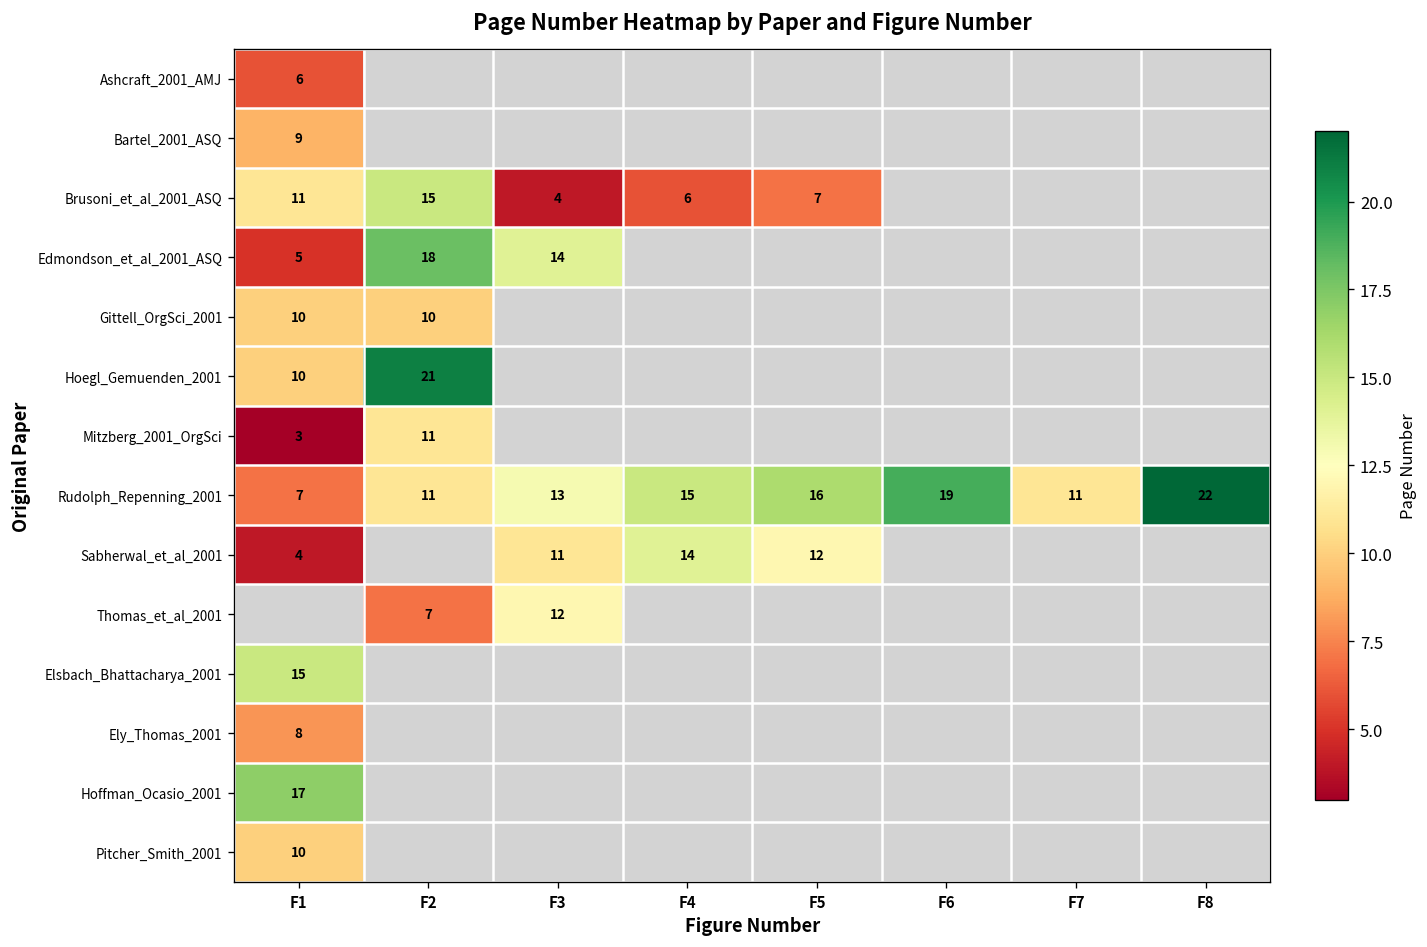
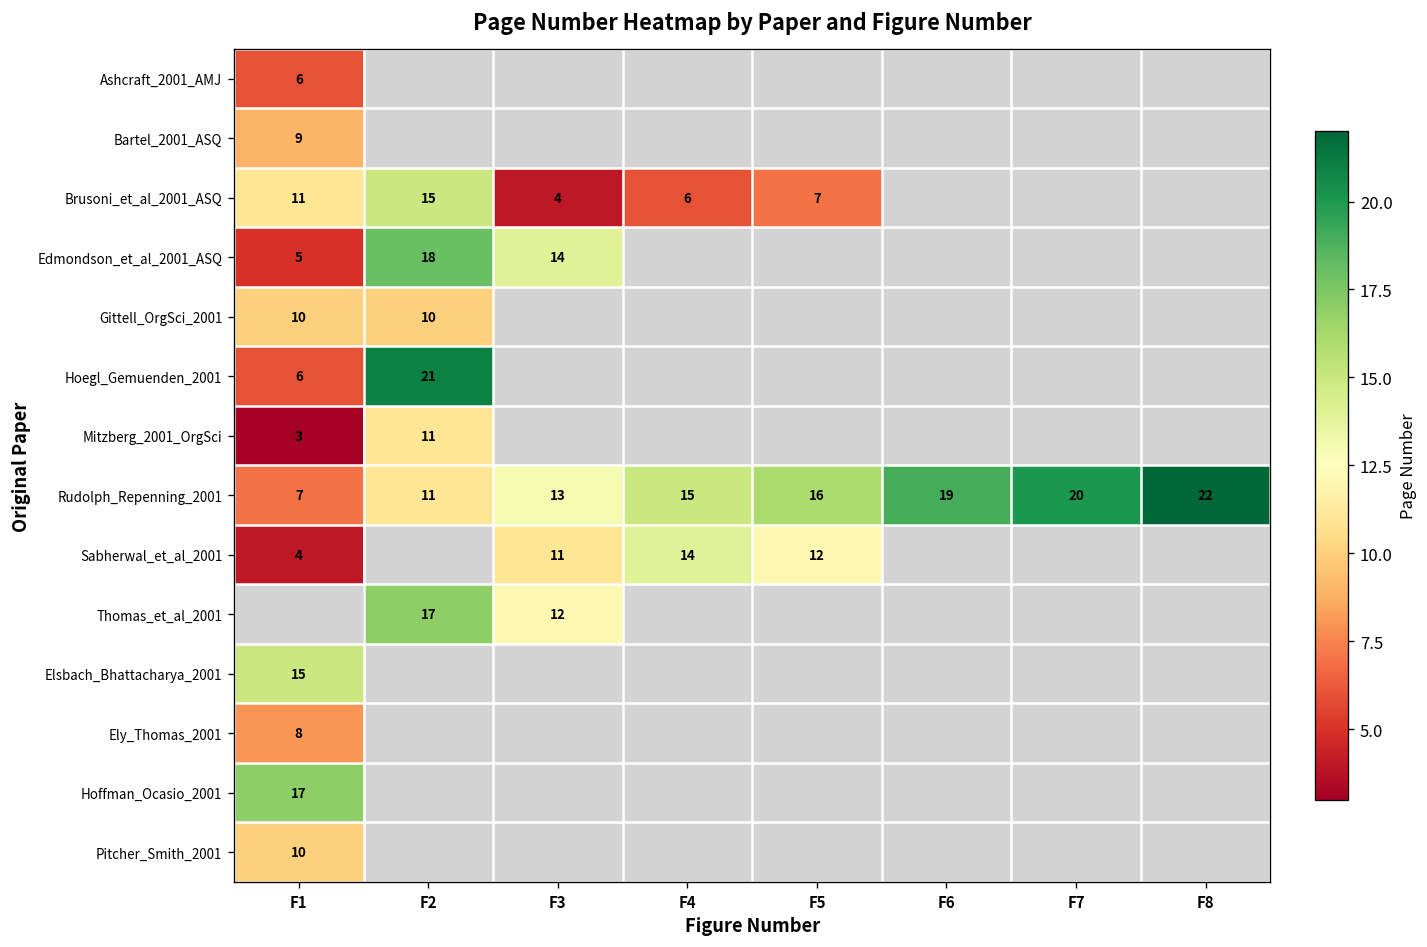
  {
    "Ashcraft_2001_AMJ": {
      "F1": 6
    },
    "Bartel_2001_ASQ": {
      "F1": 9
    },
    "Brusoni_et_al_2001_ASQ": {
      "F1": 11,
      "F2": 15,
      "F3": 4,
      "F4": 6,
      "F5": 7
    },
    "Edmondson_et_al_2001_ASQ": {
      "F1": 5,
      "F2": 18,
      "F3": 14
    },
    "Gittell_OrgSci_2001": {
      "F1": 10,
      "F2": 10
    },
    "Hoegl_Gemuenden_2001": {
-     "F1": 10,
+     "F1": 6,
      "F2": 21
    },
    "Mitzberg_2001_OrgSci": {
      "F1": 3,
      "F2": 11
    },
    "Rudolph_Repenning_2001": {
      "F1": 7,
      "F2": 11,
      "F3": 13,
      "F4": 15,
      "F5": 16,
      "F6": 19,
-     "F7": 11,
+     "F7": 20,
      "F8": 22
    },
    "Sabherwal_et_al_2001": {
      "F1": 4,
      "F3": 11,
      "F4": 14,
      "F5": 12
    },
    "Thomas_et_al_2001": {
-     "F2": 7,
+     "F2": 17,
      "F3": 12
    },
    "Elsbach_Bhattacharya_2001": {
      "F1": 15
    },
    "Ely_Thomas_2001": {
      "F1": 8
    },
    "Hoffman_Ocasio_2001": {
      "F1": 17
    },
    "Pitcher_Smith_2001": {
      "F1": 10
    }
  }
